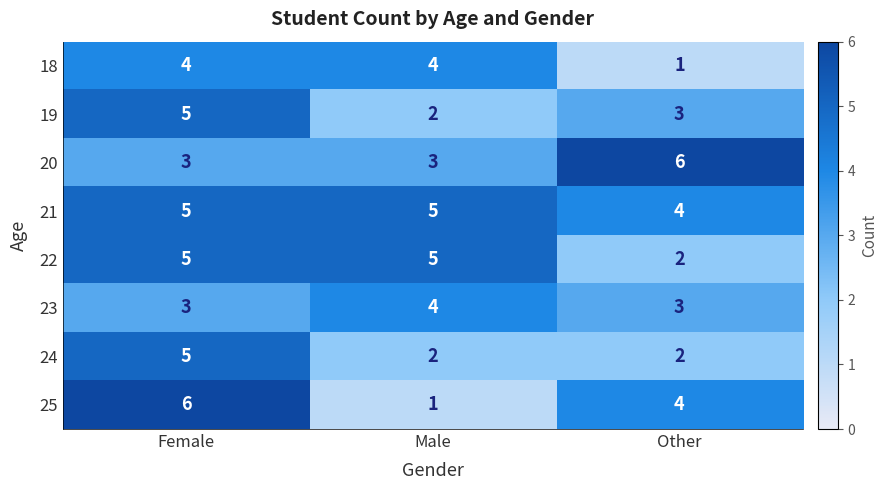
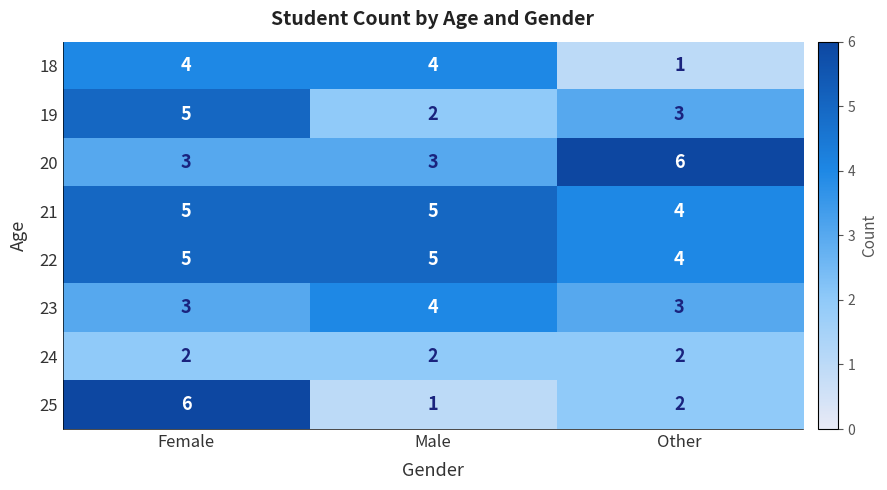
  {
    "18": {
      "Female": 4,
      "Male": 4,
      "Other": 1
    },
    "19": {
      "Female": 5,
      "Male": 2,
      "Other": 3
    },
    "20": {
      "Female": 3,
      "Male": 3,
      "Other": 6
    },
    "21": {
      "Female": 5,
      "Male": 5,
      "Other": 4
    },
    "22": {
      "Female": 5,
      "Male": 5,
-     "Other": 2
+     "Other": 4
    },
    "23": {
      "Female": 3,
      "Male": 4,
      "Other": 3
    },
    "24": {
-     "Female": 5,
+     "Female": 2,
      "Male": 2,
      "Other": 2
    },
    "25": {
      "Female": 6,
      "Male": 1,
-     "Other": 4
+     "Other": 2
    }
  }
